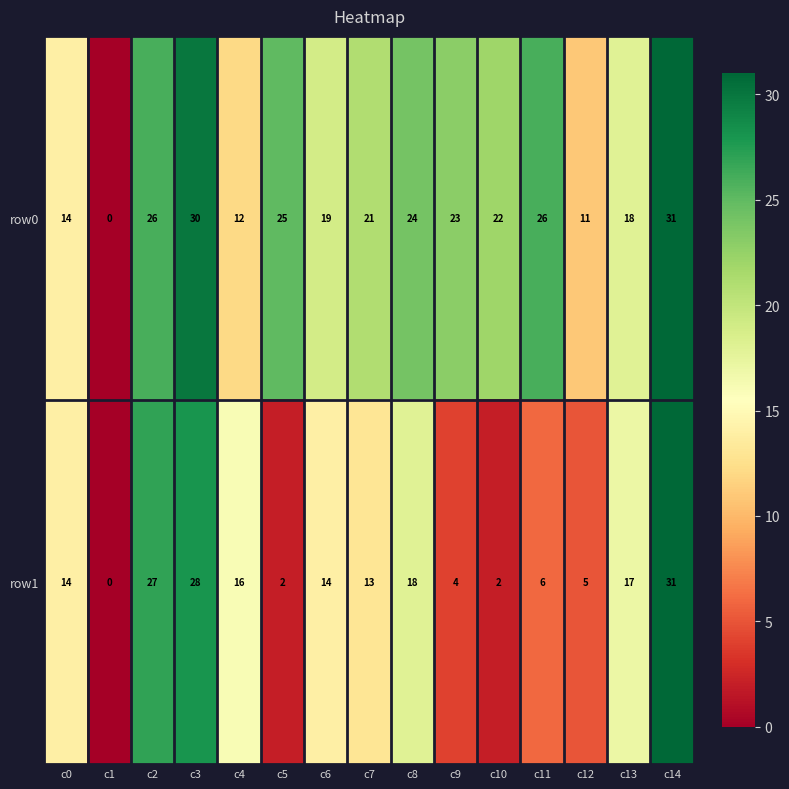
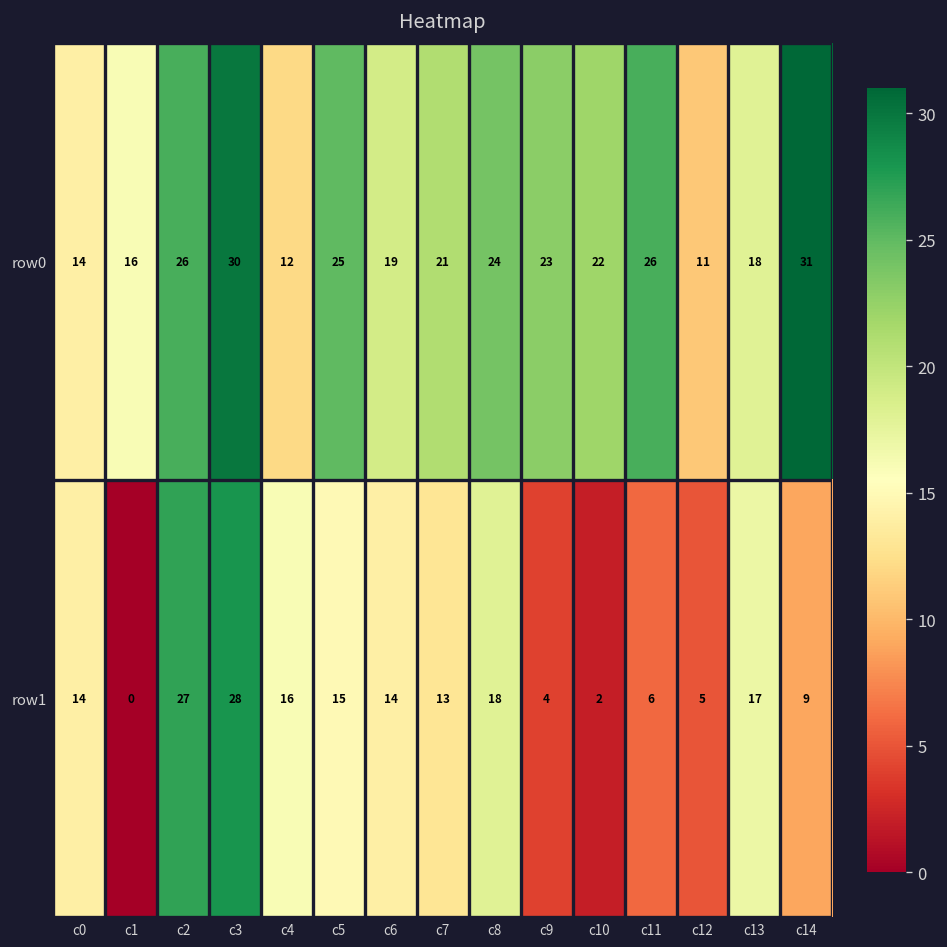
  {
    "row0": {
      "c0": 14,
-     "c1": 0,
+     "c1": 16,
      "c2": 26,
      "c3": 30,
      "c4": 12,
      "c5": 25,
      "c6": 19,
      "c7": 21,
      "c8": 24,
      "c9": 23,
      "c10": 22,
      "c11": 26,
      "c12": 11,
      "c13": 18,
      "c14": 31
    },
    "row1": {
      "c0": 14,
      "c1": 0,
      "c2": 27,
      "c3": 28,
      "c4": 16,
-     "c5": 2,
+     "c5": 15,
      "c6": 14,
      "c7": 13,
      "c8": 18,
      "c9": 4,
      "c10": 2,
      "c11": 6,
      "c12": 5,
      "c13": 17,
-     "c14": 31
+     "c14": 9
    }
  }
